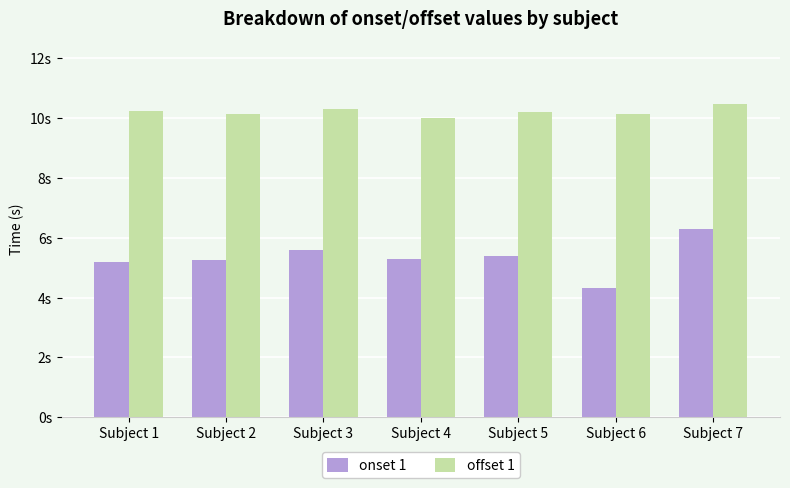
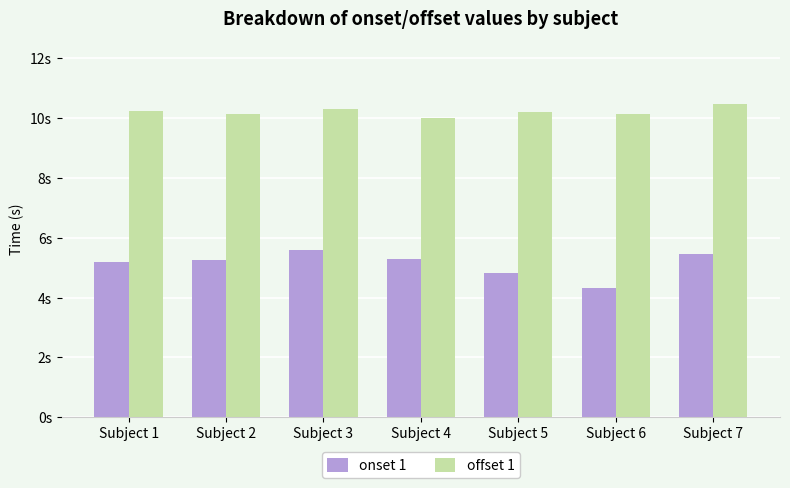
  {
    "onset 1": {
      "Subject 1": "5.2s",
      "Subject 2": "5.2s",
      "Subject 3": "5.6s",
      "Subject 4": "5.3s",
-     "Subject 5": "5.4s",
+     "Subject 5": "4.8s",
      "Subject 6": "4.3s",
-     "Subject 7": "6.3s"
+     "Subject 7": "5.5s"
    },
    "offset 1": {
      "Subject 1": "10.3s",
      "Subject 2": "10.1s",
      "Subject 3": "10.3s",
      "Subject 4": "10.0s",
      "Subject 5": "10.2s",
      "Subject 6": "10.1s",
      "Subject 7": "10.5s"
    }
  }
